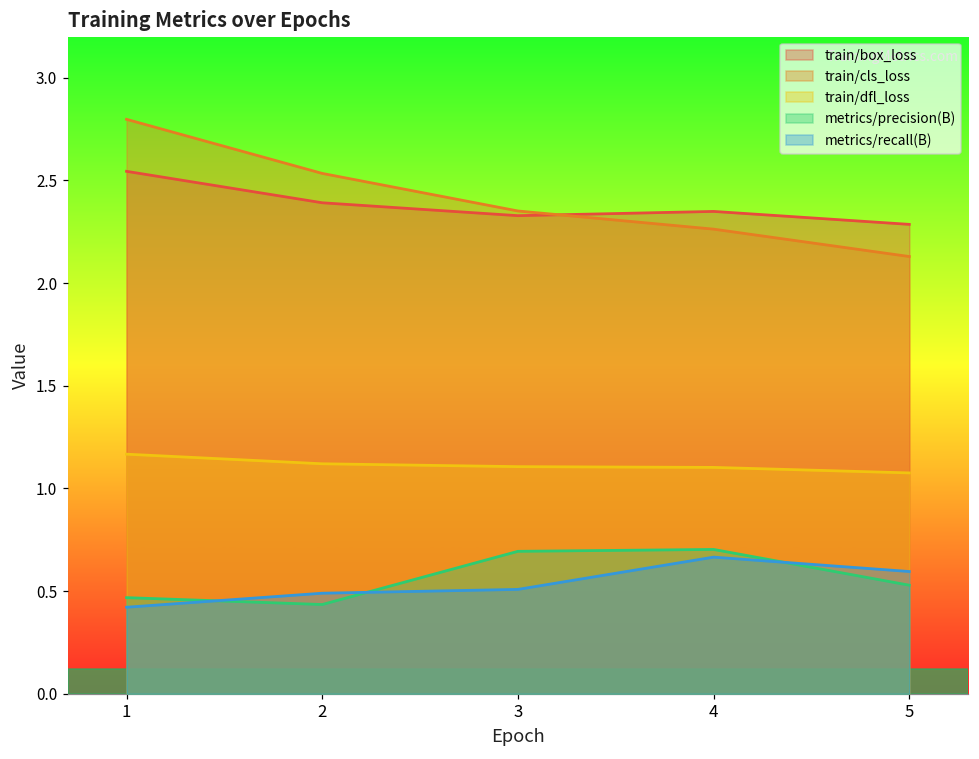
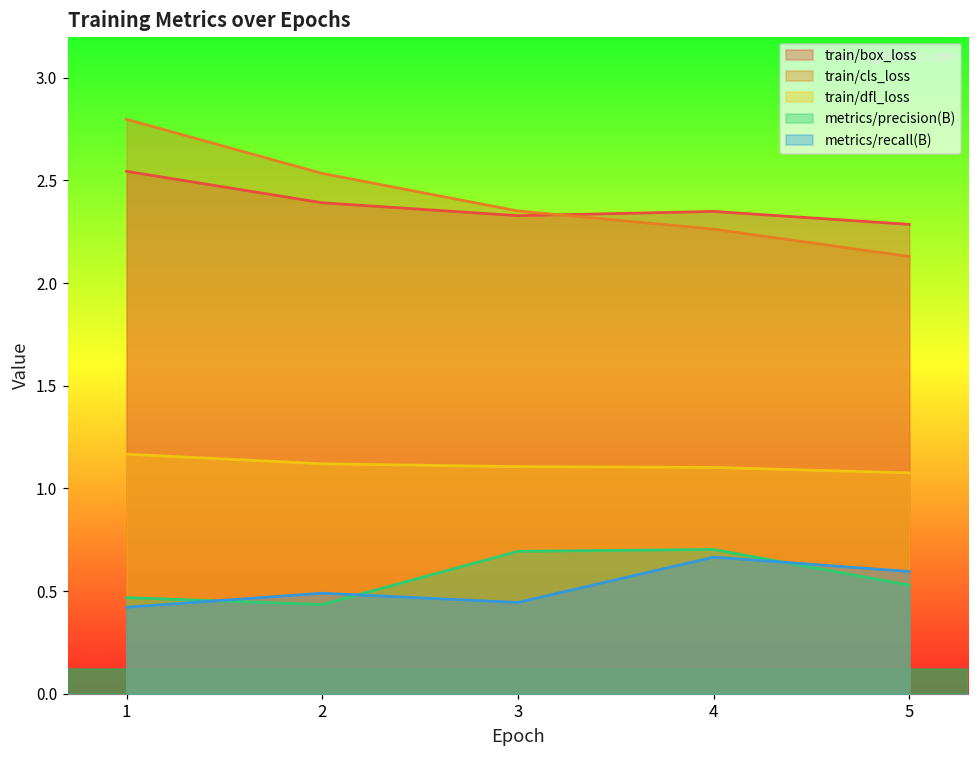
  {
    "metrics/precision(B)": {
      "1": 0.47,
      "2": 0.43,
      "3": 0.69,
      "4": 0.70,
      "5": 0.53
    },
    "metrics/recall(B)": {
      "1": 0.42,
      "2": 0.49,
-     "3": 0.51,
+     "3": 0.44,
      "4": 0.67,
      "5": 0.60
    }
  }
